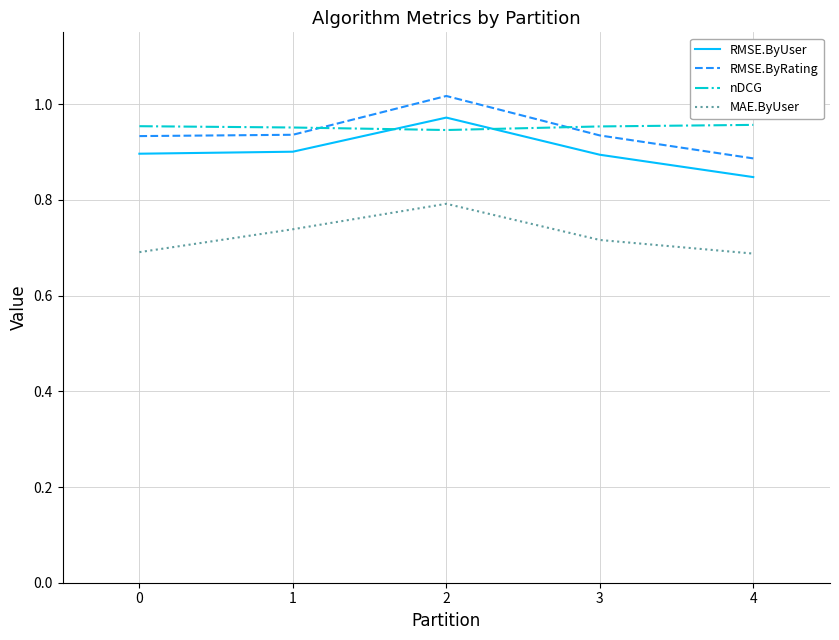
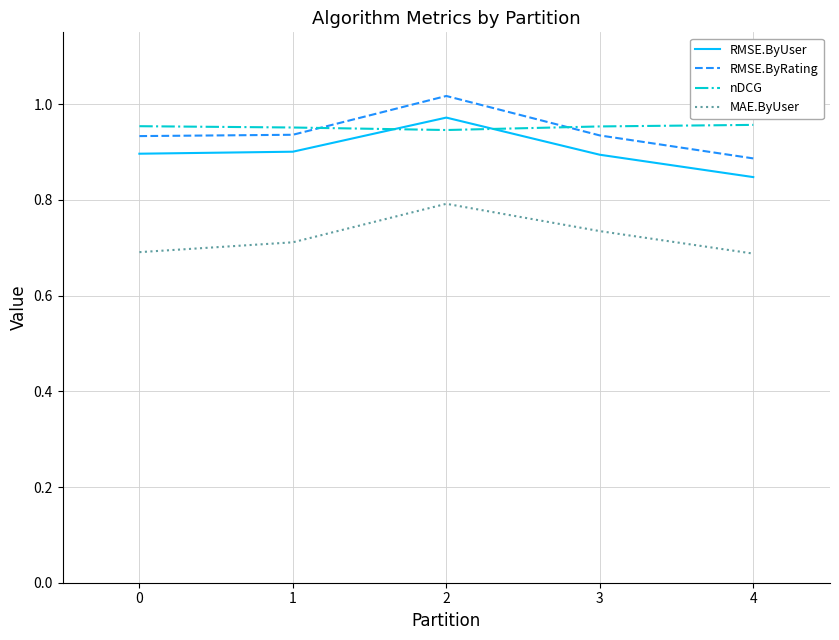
  {
    "MAE.ByUser": {
      "0": 0.69,
-     "1": 0.74,
+     "1": 0.71,
      "2": 0.79,
-     "3": 0.72,
+     "3": 0.73,
      "4": 0.69
    }
  }
